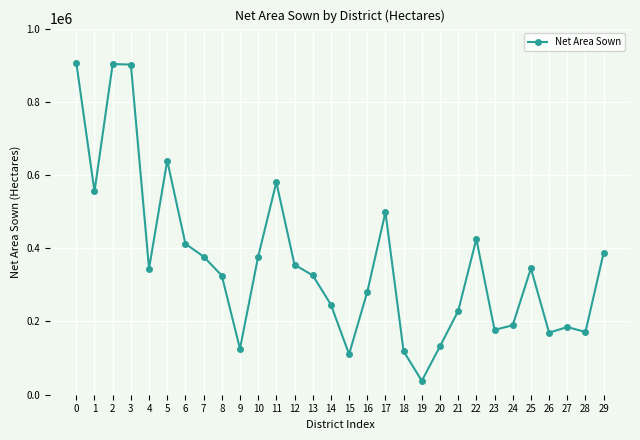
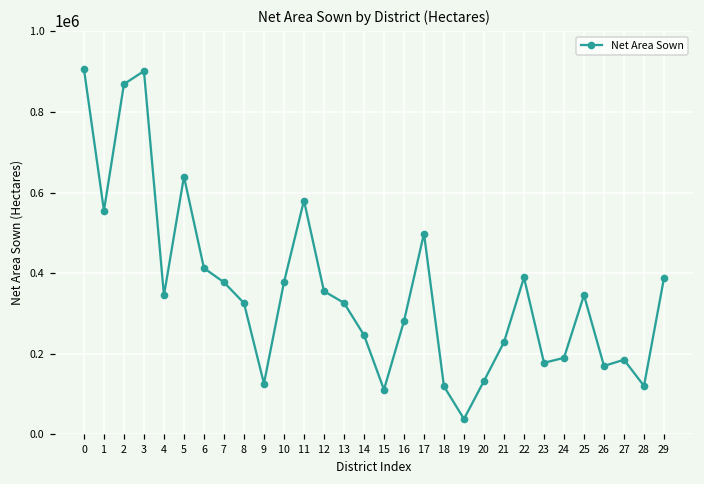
  {
    "0": 910000,
    "1": 560000,
-   "2": 900000,
+   "2": 870000,
    "3": 900000,
    "4": 340000,
    "5": 640000,
    "6": 410000,
    "7": 380000,
    "8": 330000,
    "9": 130000,
    "10": 380000,
    "11": 580000,
    "12": 360000,
    "13": 330000,
    "14": 250000,
    "15": 110000,
    "16": 280000,
    "17": 500000,
    "18": 120000,
    "19": 40000,
    "20": 130000,
    "21": 230000,
-   "22": 430000,
+   "22": 390000,
    "23": 180000,
    "24": 190000,
    "25": 350000,
    "26": 170000,
    "27": 180000,
-   "28": 170000,
+   "28": 120000,
    "29": 390000
  }
